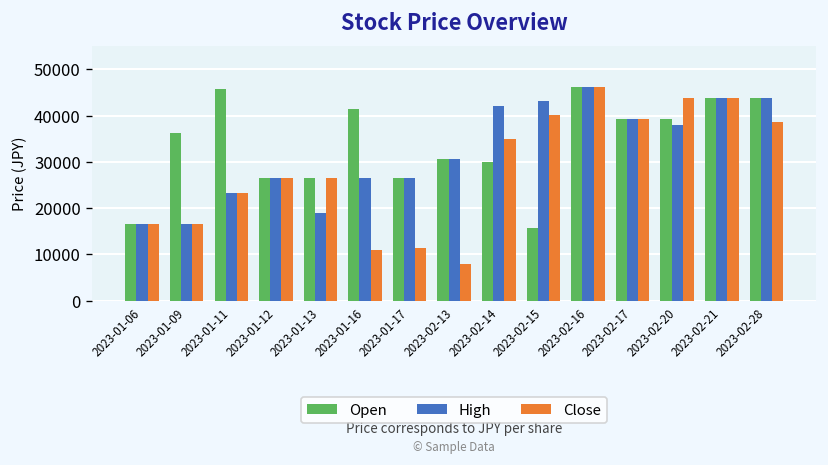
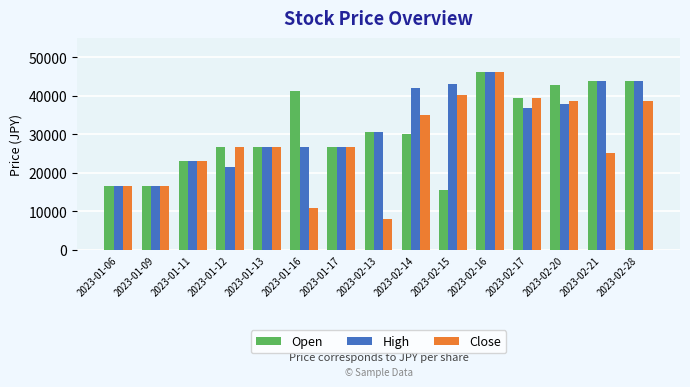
  {
    "Open": {
      "2023-01-06": 17000,
-     "2023-01-09": 36000,
-     "2023-01-11": 46000,
+     "2023-01-09": 17000,
+     "2023-01-11": 23000,
      "2023-01-12": 27000,
      "2023-01-13": 27000,
      "2023-01-16": 41000,
      "2023-01-17": 27000,
      "2023-02-13": 31000,
      "2023-02-14": 30000,
      "2023-02-15": 16000,
      "2023-02-16": 46000,
      "2023-02-17": 39000,
-     "2023-02-20": 39000,
+     "2023-02-20": 43000,
      "2023-02-21": 44000,
      "2023-02-28": 44000
    },
    "High": {
      "2023-01-06": 17000,
      "2023-01-09": 17000,
      "2023-01-11": 23000,
-     "2023-01-12": 27000,
-     "2023-01-13": 19000,
+     "2023-01-12": 21000,
+     "2023-01-13": 27000,
      "2023-01-16": 27000,
      "2023-01-17": 27000,
      "2023-02-13": 31000,
      "2023-02-14": 42000,
      "2023-02-15": 43000,
      "2023-02-16": 46000,
-     "2023-02-17": 39000,
+     "2023-02-17": 37000,
      "2023-02-20": 38000,
      "2023-02-21": 44000,
      "2023-02-28": 44000
    },
    "Close": {
      "2023-01-06": 17000,
      "2023-01-09": 17000,
      "2023-01-11": 23000,
      "2023-01-12": 27000,
      "2023-01-13": 27000,
      "2023-01-16": 11000,
-     "2023-01-17": 11000,
+     "2023-01-17": 27000,
      "2023-02-13": 8000,
      "2023-02-14": 35000,
      "2023-02-15": 40000,
      "2023-02-16": 46000,
      "2023-02-17": 39000,
-     "2023-02-20": 44000,
-     "2023-02-21": 44000,
+     "2023-02-20": 39000,
+     "2023-02-21": 25000,
      "2023-02-28": 39000
    }
  }
